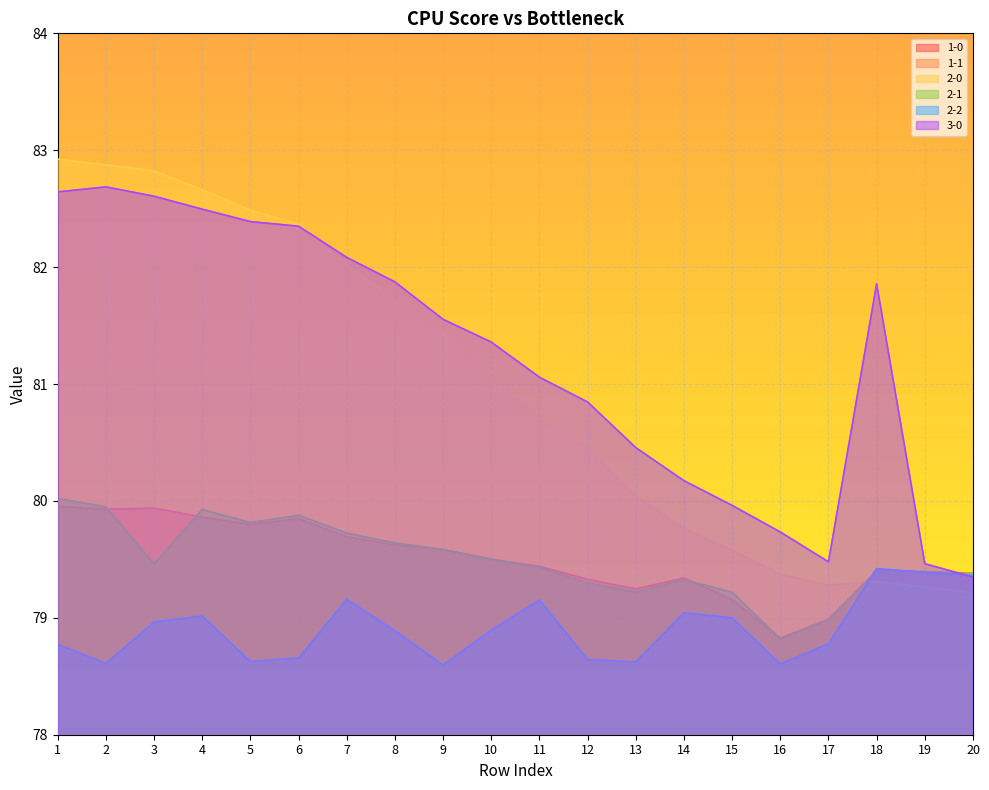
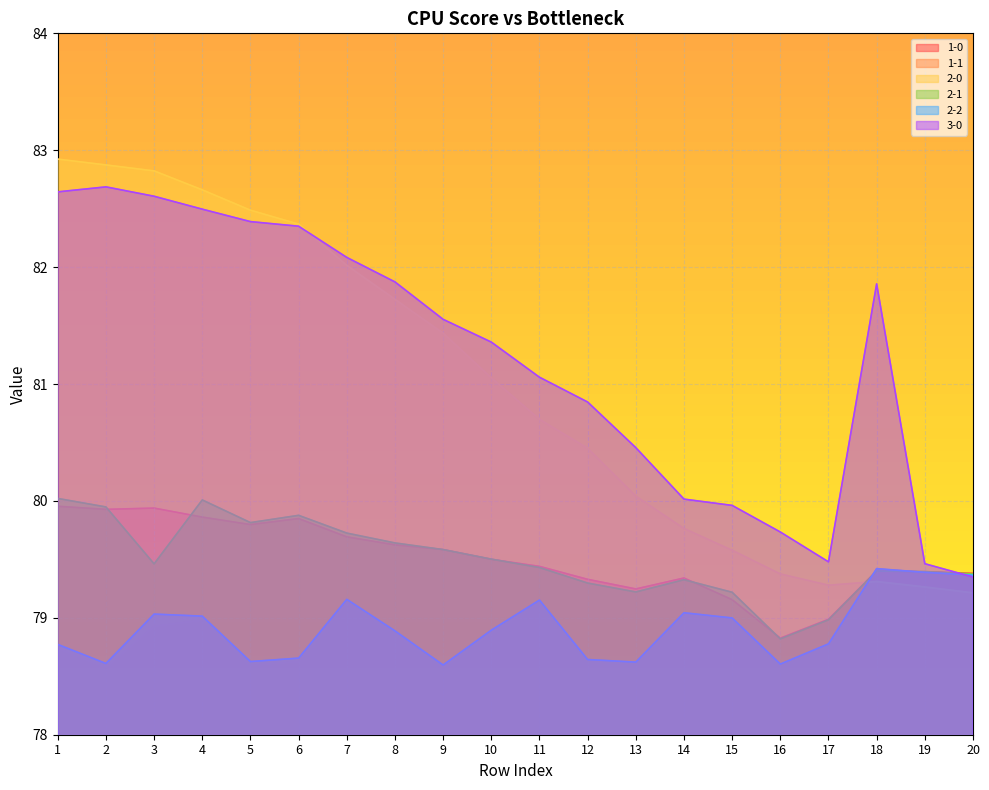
  {
    "2-1": {
      "1": 80.02,
      "3": 79.46,
-     "4": 79.93,
+     "4": 80.01,
      "6": 79.88,
      "7": 79.72,
      "12": 79.30,
      "13": 79.22,
      "15": 79.22
    },
    "2-2": {
      "1": 78.77,
      "2": 78.61,
-     "3": 78.96,
+     "3": 79.03,
      "4": 79.01,
      "5": 78.63,
      "6": 78.66,
      "7": 79.16,
      "8": 78.89,
      "9": 78.60
    },
    "3-0": {
      "1": 82.64,
      "2": 82.69,
      "3": 82.61,
      "4": 82.50,
      "5": 82.39,
      "7": 82.08,
      "8": 81.87,
      "9": 81.55,
      "10": 81.36,
      "11": 81.06,
      "12": 80.85,
      "13": 80.46,
-     "14": 80.17,
+     "14": 80.02,
      "15": 79.96,
      "16": 79.73,
      "17": 79.48,
      "18": 81.86,
      "19": 79.46
    }
  }
